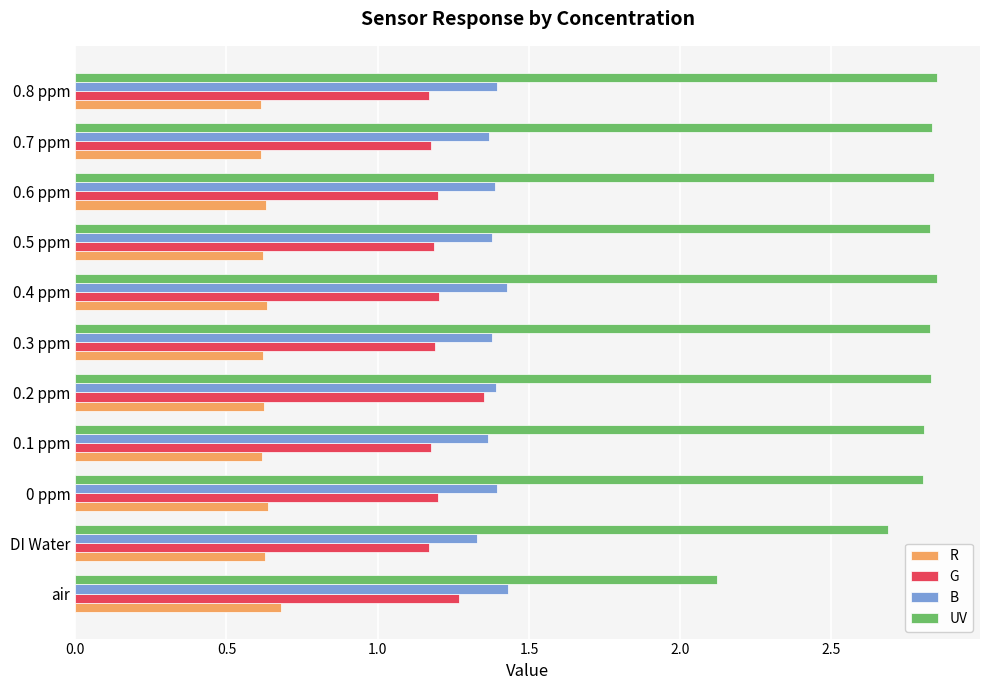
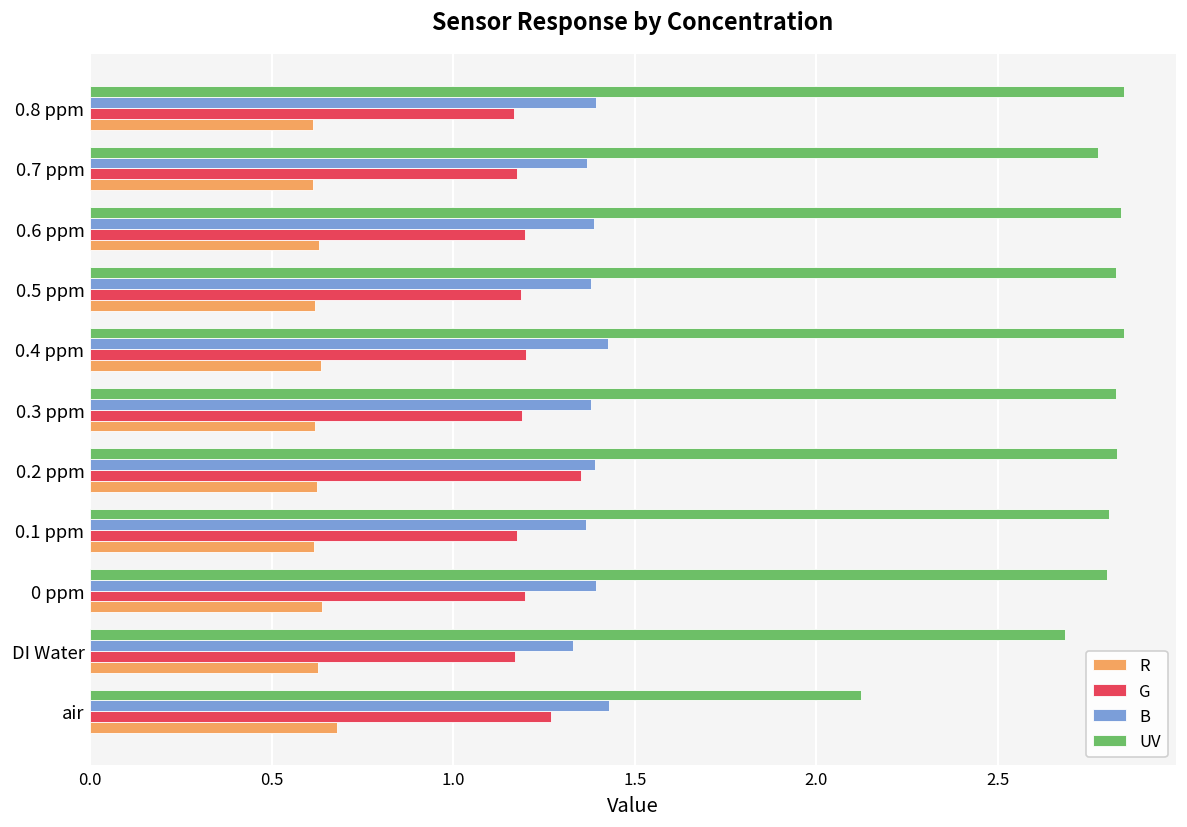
  {
    "R": {
      "0.8 ppm": 0.61,
      "0.7 ppm": 0.61,
      "0.6 ppm": 0.63,
      "0.5 ppm": 0.62,
      "0.4 ppm": 0.63,
      "0.3 ppm": 0.62,
      "0.2 ppm": 0.62,
      "0.1 ppm": 0.62,
      "0 ppm": 0.64,
      "DI Water": 0.63,
      "air": 0.68
    },
    "G": {
      "0.8 ppm": 1.17,
      "0.7 ppm": 1.17,
      "0.6 ppm": 1.20,
      "0.5 ppm": 1.19,
      "0.4 ppm": 1.20,
      "0.3 ppm": 1.19,
      "0.2 ppm": 1.35,
      "0.1 ppm": 1.18,
      "0 ppm": 1.20,
      "DI Water": 1.17,
      "air": 1.27
    },
    "B": {
      "0.8 ppm": 1.39,
      "0.7 ppm": 1.37,
      "0.6 ppm": 1.39,
      "0.5 ppm": 1.38,
      "0.4 ppm": 1.43,
      "0.3 ppm": 1.38,
      "0.2 ppm": 1.39,
      "0.1 ppm": 1.36,
      "0 ppm": 1.39,
      "DI Water": 1.33,
      "air": 1.43
    },
    "UV": {
      "0.8 ppm": 2.85,
-     "0.7 ppm": 2.83,
+     "0.7 ppm": 2.78,
      "0.6 ppm": 2.84,
      "0.5 ppm": 2.82,
      "0.4 ppm": 2.85,
      "0.3 ppm": 2.83,
      "0.2 ppm": 2.83,
      "0.1 ppm": 2.81,
      "0 ppm": 2.80,
      "DI Water": 2.69,
      "air": 2.12
    }
  }
